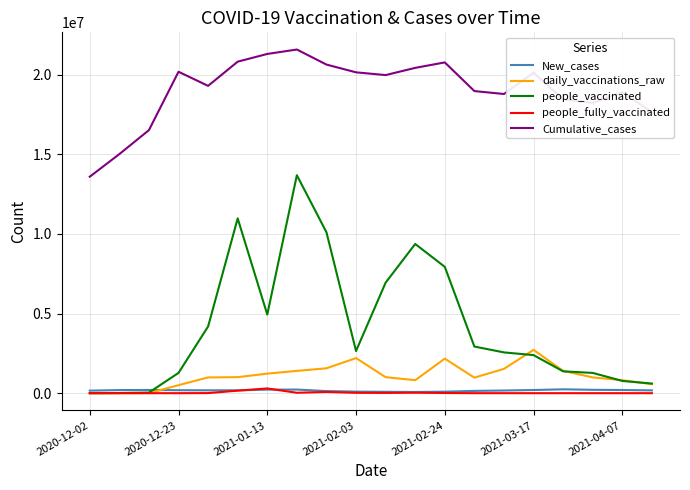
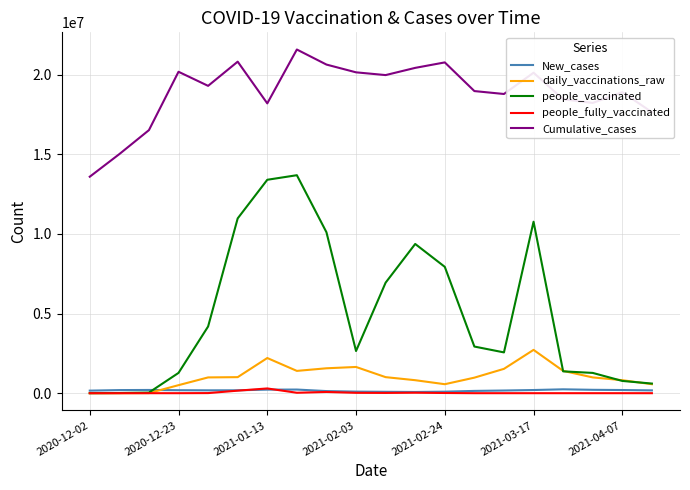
  {
    "New_cases": {
      "2020-12-02": 200000,
      "2020-12-23": 200000,
      "2021-03-17": 200000,
      "2021-04-07": 200000
    },
    "daily_vaccinations_raw": {
      "2020-12-23": 500000,
-     "2021-01-13": 1200000,
-     "2021-02-03": 2200000,
-     "2021-02-24": 2200000,
+     "2021-01-13": 2200000,
+     "2021-02-03": 1600000,
+     "2021-02-24": 600000,
      "2021-03-17": 2700000
    },
    "people_vaccinated": {
      "2020-12-23": 1300000,
-     "2021-01-13": 4900000,
+     "2021-01-13": 13400000,
      "2021-02-03": 2600000,
      "2021-02-24": 7900000,
-     "2021-03-17": 2400000
+     "2021-03-17": 10800000
    },
    "people_fully_vaccinated": {
      "2020-12-23": 0,
      "2021-03-17": 0,
      "2021-04-07": 0
    },
    "Cumulative_cases": {
      "2020-12-02": 13600000,
      "2020-12-23": 20200000,
-     "2021-01-13": 21300000,
+     "2021-01-13": 18200000,
      "2021-02-03": 20200000,
      "2021-02-24": 20800000
    }
  }
